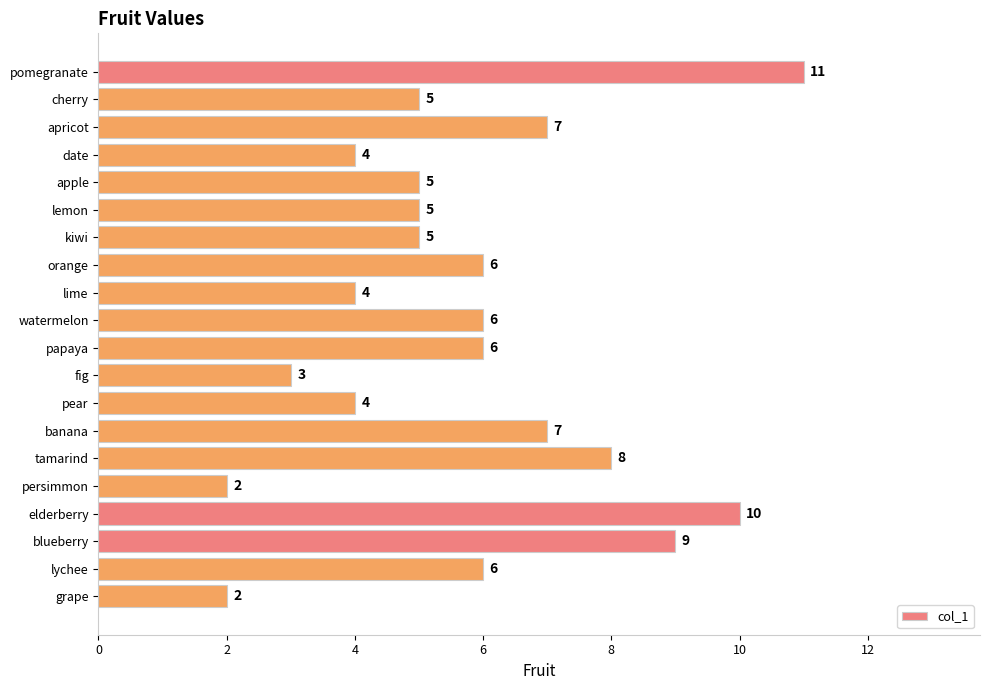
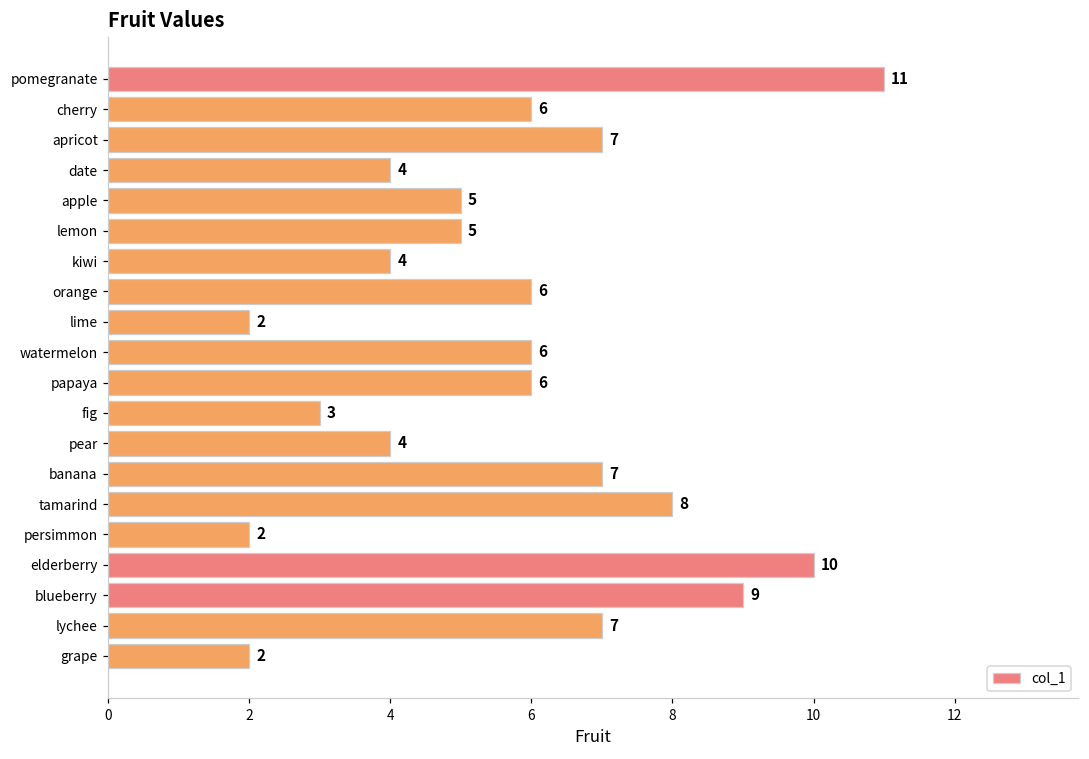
  {
    "pomegranate": 11,
-   "cherry": 5,
+   "cherry": 6,
    "apricot": 7,
    "date": 4,
    "apple": 5,
    "lemon": 5,
-   "kiwi": 5,
+   "kiwi": 4,
    "orange": 6,
-   "lime": 4,
+   "lime": 2,
    "watermelon": 6,
    "papaya": 6,
    "fig": 3,
    "pear": 4,
    "banana": 7,
    "tamarind": 8,
    "persimmon": 2,
    "elderberry": 10,
    "blueberry": 9,
-   "lychee": 6,
+   "lychee": 7,
    "grape": 2
  }
